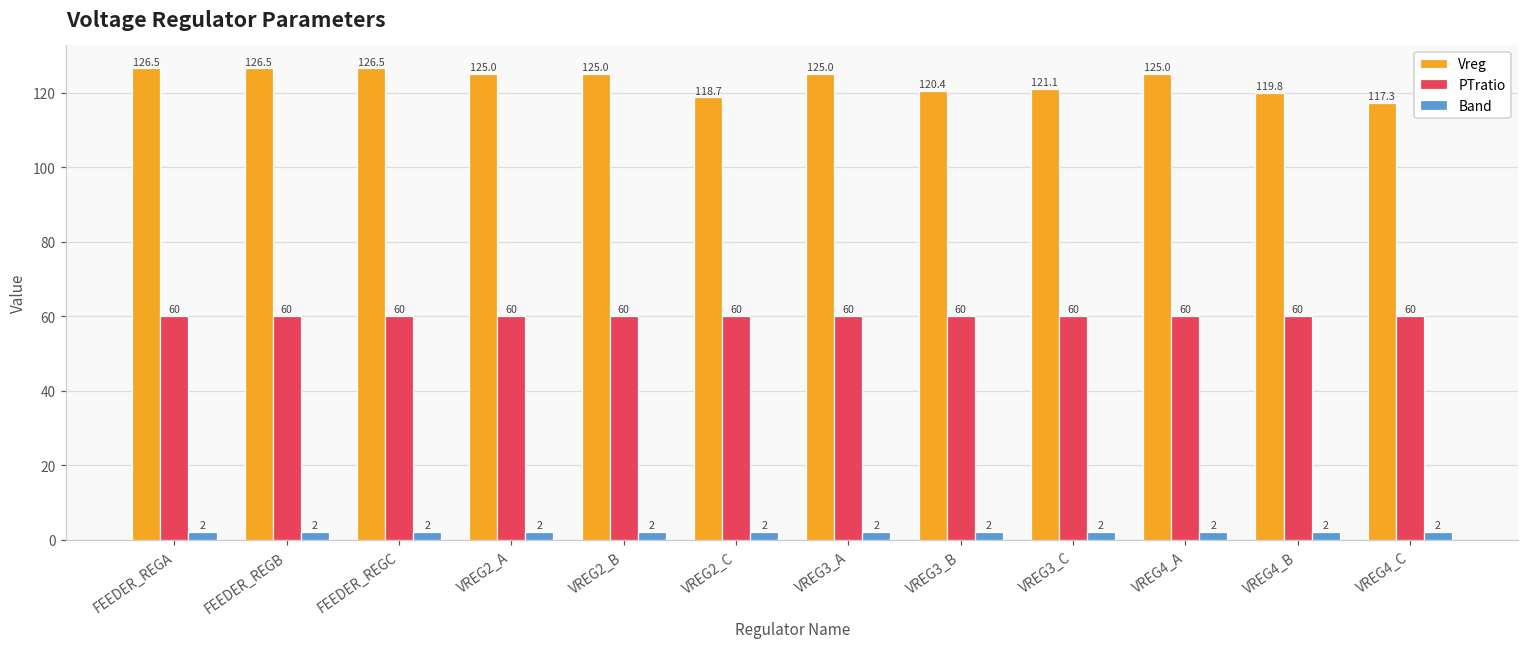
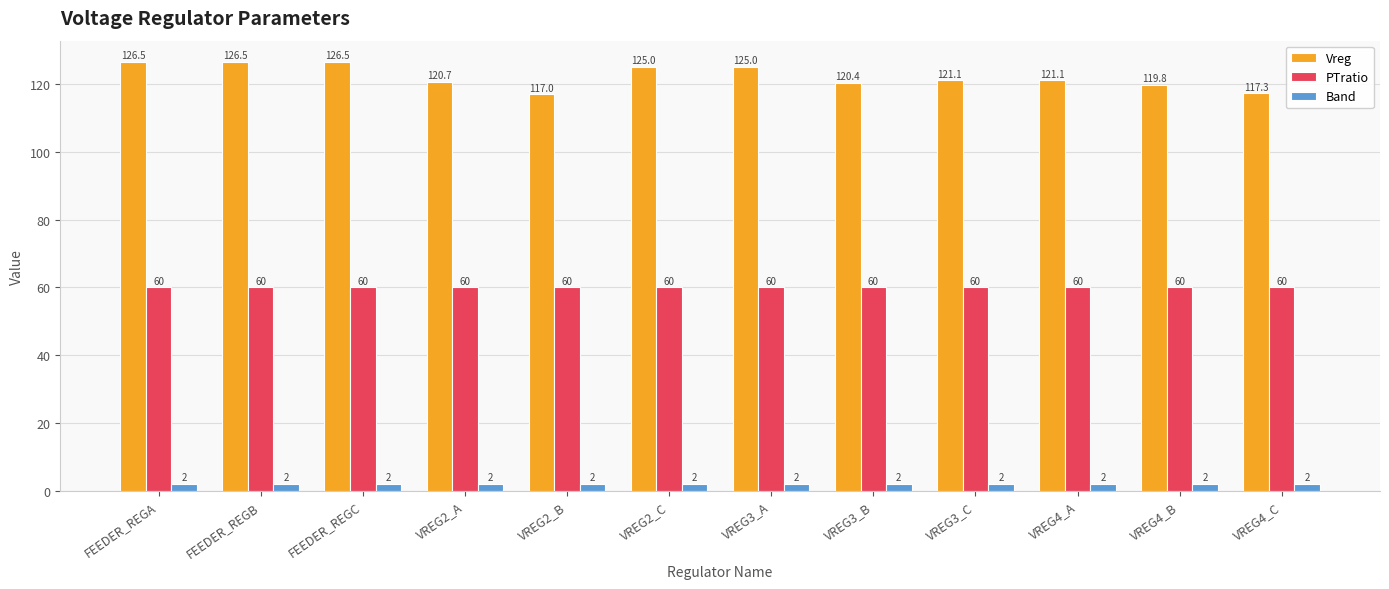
  {
    "Vreg": {
      "FEEDER_REGA": 126.5,
      "FEEDER_REGB": 126.5,
      "FEEDER_REGC": 126.5,
-     "VREG2_A": 125.0,
-     "VREG2_B": 125.0,
-     "VREG2_C": 118.7,
+     "VREG2_A": 120.7,
+     "VREG2_B": 117.0,
+     "VREG2_C": 125.0,
      "VREG3_A": 125.0,
      "VREG3_B": 120.4,
      "VREG3_C": 121.1,
-     "VREG4_A": 125.0,
+     "VREG4_A": 121.1,
      "VREG4_B": 119.8,
      "VREG4_C": 117.3
    },
    "PTratio": {
      "FEEDER_REGA": 60,
      "FEEDER_REGB": 60,
      "FEEDER_REGC": 60,
      "VREG2_A": 60,
      "VREG2_B": 60,
      "VREG2_C": 60,
      "VREG3_A": 60,
      "VREG3_B": 60,
      "VREG3_C": 60,
      "VREG4_A": 60,
      "VREG4_B": 60,
      "VREG4_C": 60
    },
    "Band": {
      "FEEDER_REGA": 2,
      "FEEDER_REGB": 2,
      "FEEDER_REGC": 2,
      "VREG2_A": 2,
      "VREG2_B": 2,
      "VREG2_C": 2,
      "VREG3_A": 2,
      "VREG3_B": 2,
      "VREG3_C": 2,
      "VREG4_A": 2,
      "VREG4_B": 2,
      "VREG4_C": 2
    }
  }
